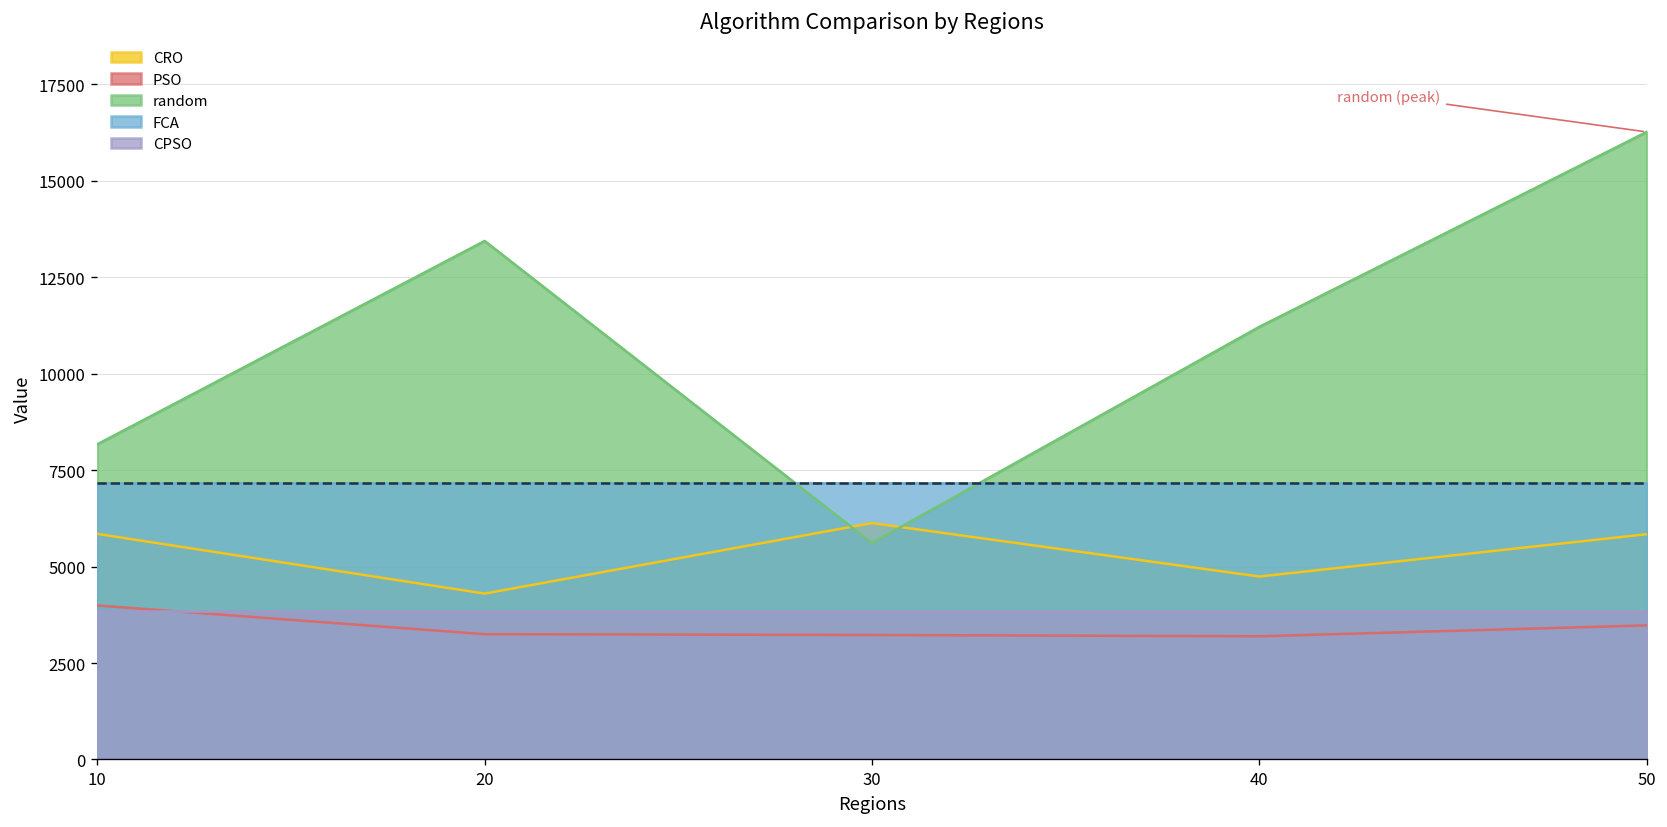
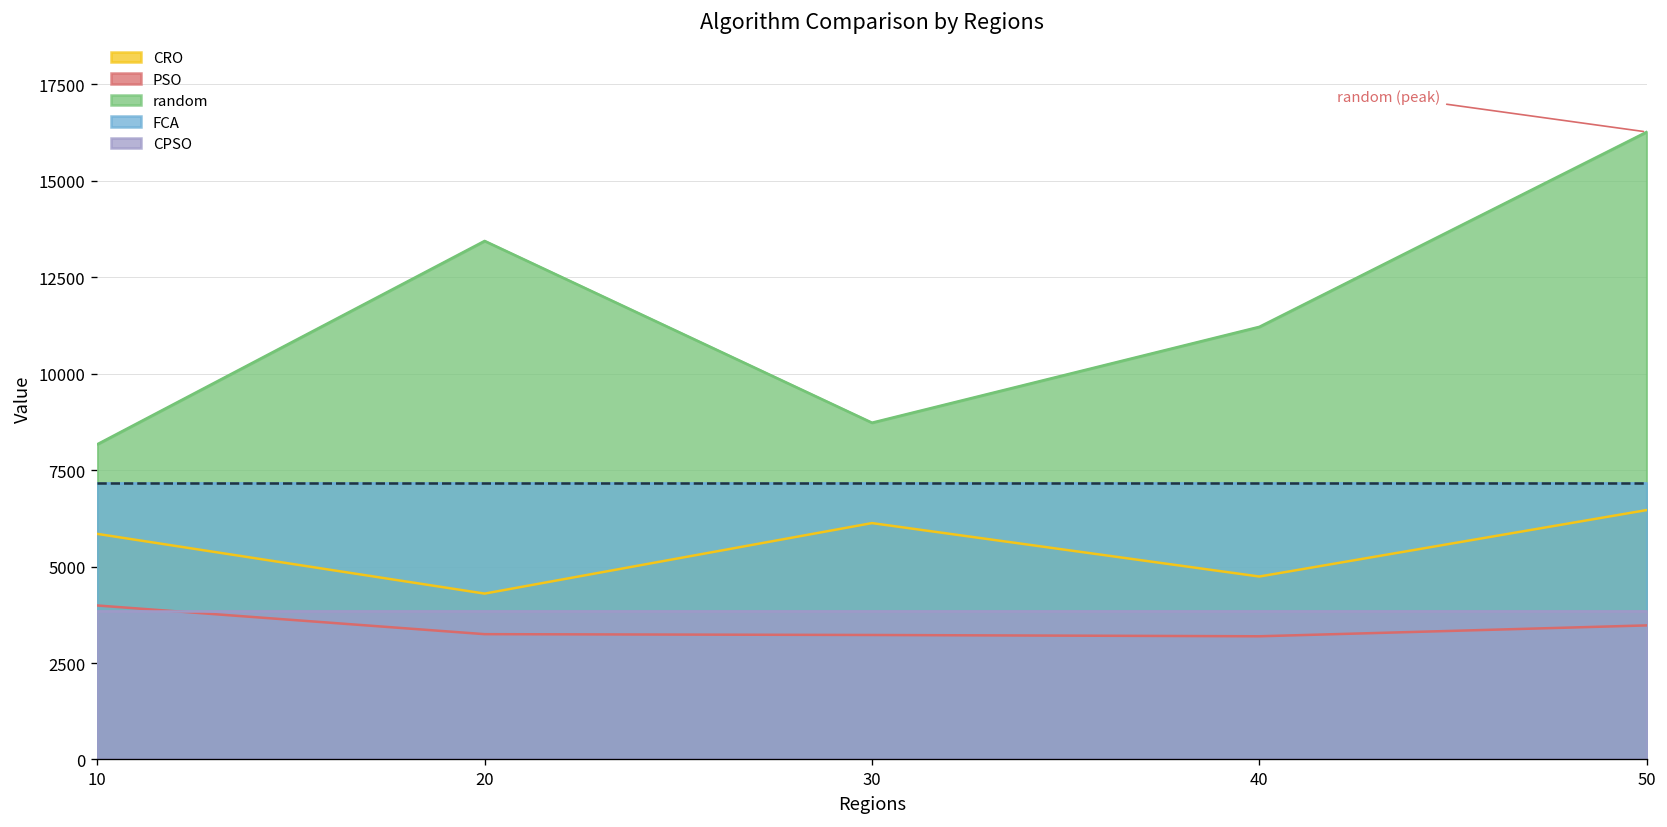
  {
    "CRO": {
      "10": 5800,
      "20": 4300,
      "30": 6100,
      "40": 4700,
-     "50": 5800
+     "50": 6500
    },
    "PSO": {
      "10": 4000,
      "20": 3200,
      "30": 3200,
      "40": 3200,
      "50": 3500
    },
    "random": {
      "10": 8200,
      "20": 13400,
-     "30": 5600,
+     "30": 8700,
      "40": 11200,
      "50": 16300
    }
  }
